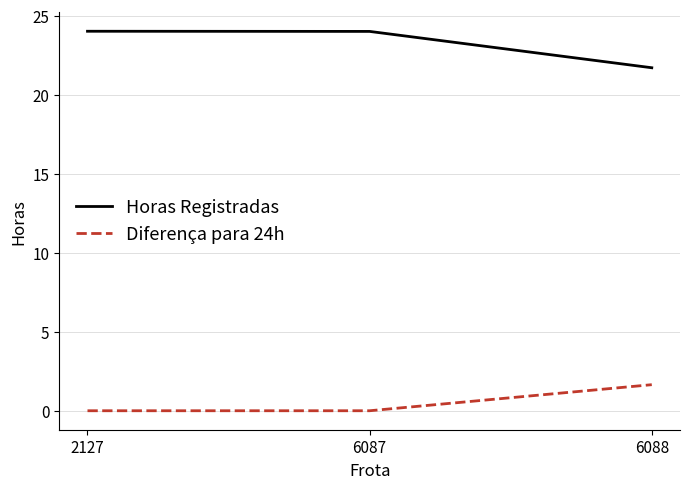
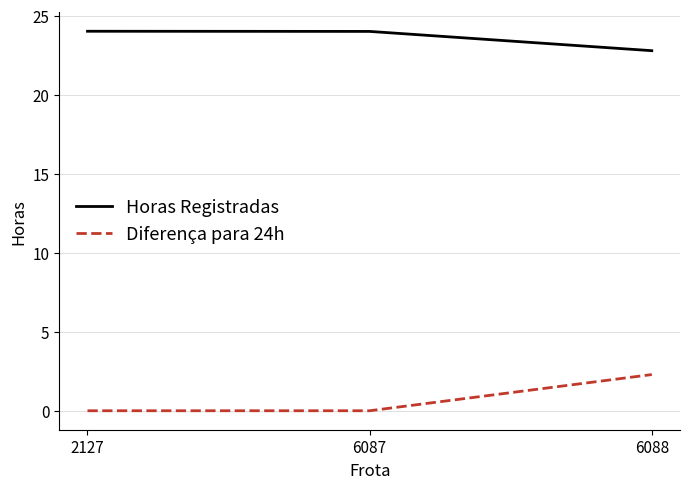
  {
    "Horas Registradas": {
      "2127": 24.0,
      "6087": 24.0,
-     "6088": 21.7
+     "6088": 22.8
    },
    "Diferença para 24h": {
      "2127": 0.0,
      "6087": 0.0,
-     "6088": 1.7
+     "6088": 2.3
    }
  }
